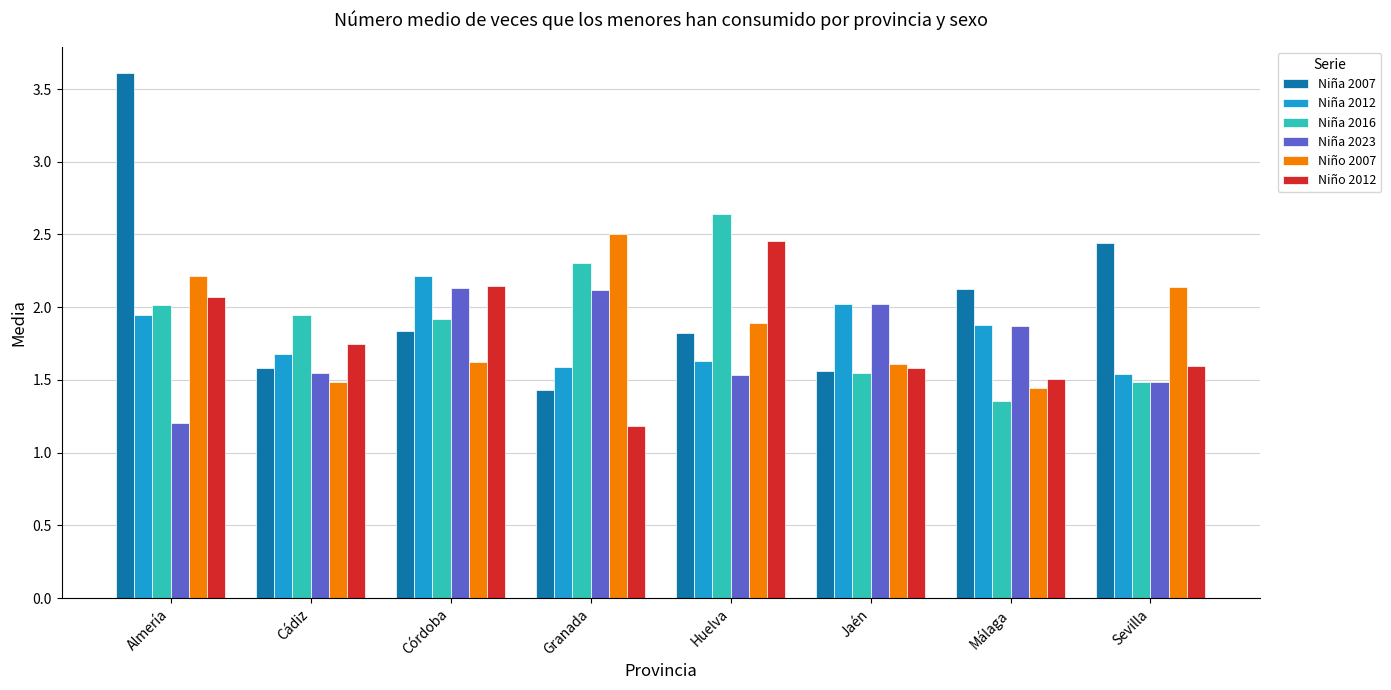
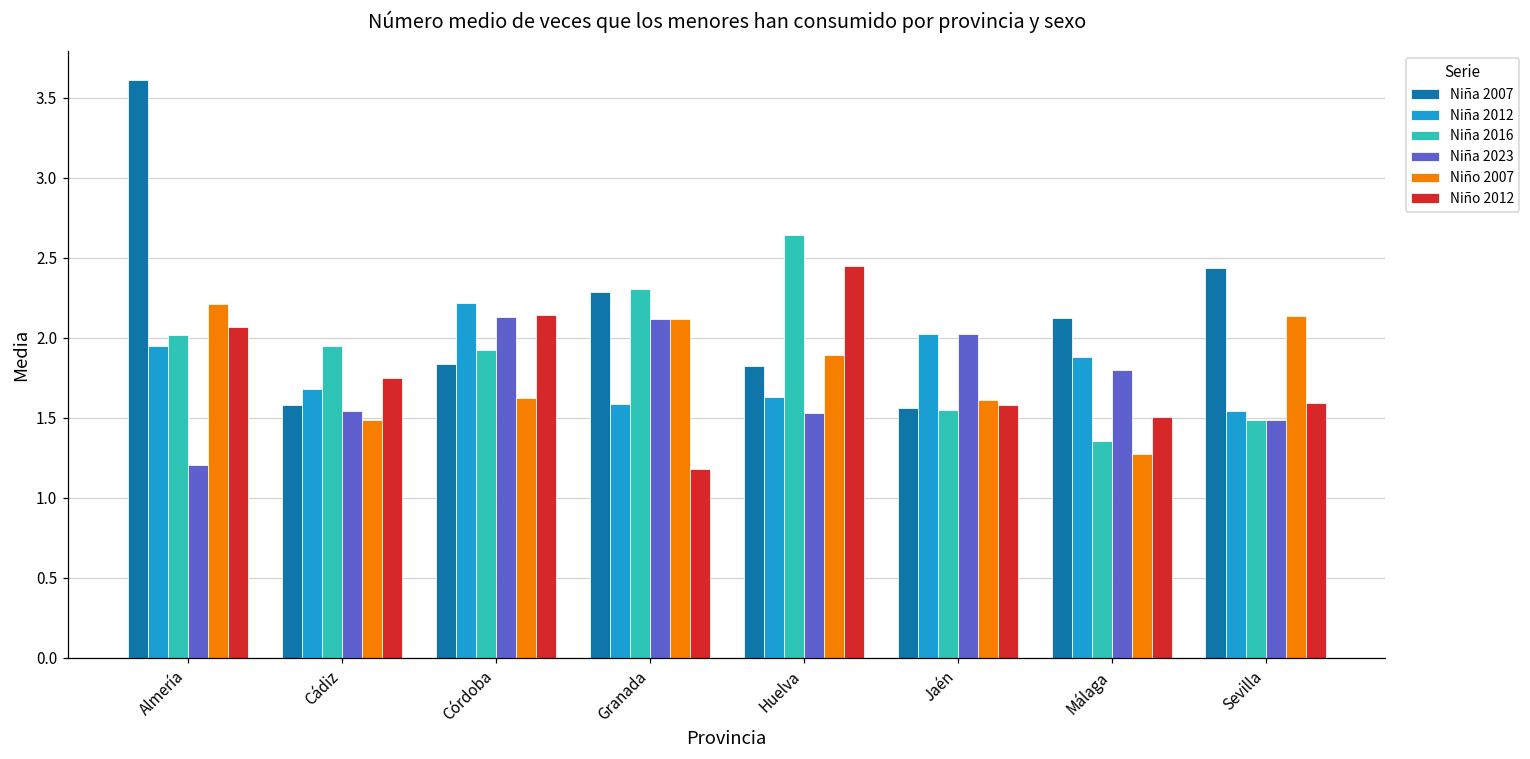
  {
    "Niña 2007": {
      "Almería": 3.61,
      "Cádiz": 1.58,
      "Córdoba": 1.84,
-     "Granada": 1.43,
+     "Granada": 2.29,
      "Huelva": 1.83,
      "Jaén": 1.56,
      "Málaga": 2.12,
      "Sevilla": 2.44
    },
    "Niña 2023": {
      "Almería": 1.21,
      "Cádiz": 1.55,
      "Córdoba": 2.13,
      "Granada": 2.12,
      "Huelva": 1.53,
      "Jaén": 2.02,
-     "Málaga": 1.87,
+     "Málaga": 1.80,
      "Sevilla": 1.49
    },
    "Niño 2007": {
      "Almería": 2.21,
      "Cádiz": 1.49,
      "Córdoba": 1.62,
-     "Granada": 2.50,
+     "Granada": 2.12,
      "Huelva": 1.89,
      "Jaén": 1.61,
-     "Málaga": 1.45,
+     "Málaga": 1.28,
      "Sevilla": 2.14
    },
    "Niño 2012": {
      "Almería": 2.07,
      "Cádiz": 1.75,
      "Córdoba": 2.15,
      "Granada": 1.18,
      "Huelva": 2.45,
      "Jaén": 1.58,
      "Málaga": 1.51,
      "Sevilla": 1.59
    }
  }
